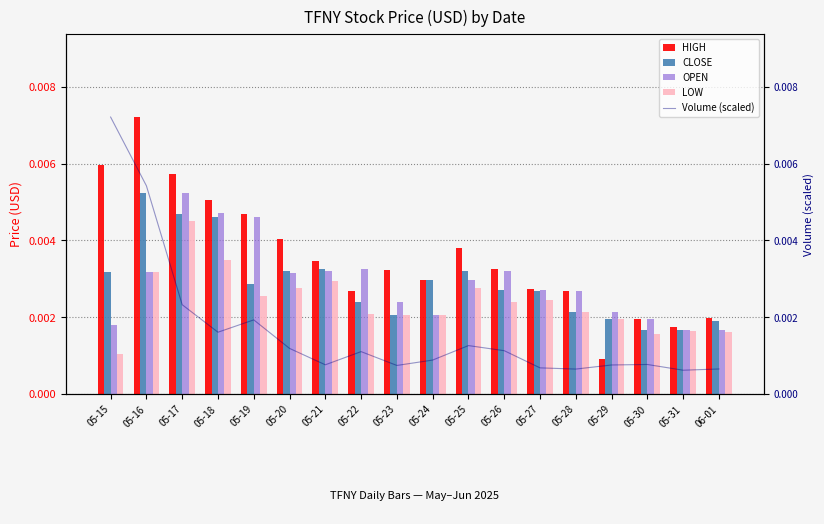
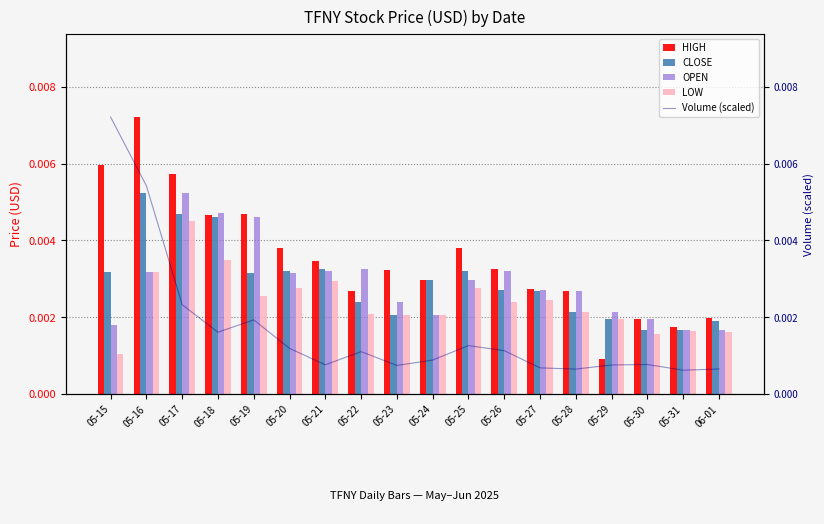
  {
    "HIGH": {
      "05-15": 0.0060,
      "05-16": 0.0072,
      "05-17": 0.0057,
-     "05-18": 0.0051,
+     "05-18": 0.0047,
      "05-19": 0.0047,
-     "05-20": 0.0040,
+     "05-20": 0.0038,
      "05-21": 0.0035,
      "05-22": 0.0027,
      "05-23": 0.0032,
      "05-24": 0.0030,
      "05-25": 0.0038,
      "05-26": 0.0033,
      "05-27": 0.0027,
      "05-28": 0.0027,
      "05-29": 0.0009,
      "05-30": 0.0020,
      "05-31": 0.0017,
      "06-01": 0.0020
    },
    "CLOSE": {
      "05-15": 0.0032,
      "05-16": 0.0052,
      "05-17": 0.0047,
      "05-18": 0.0046,
-     "05-19": 0.0029,
+     "05-19": 0.0032,
      "05-20": 0.0032,
      "05-21": 0.0032,
      "05-22": 0.0024,
      "05-23": 0.0021,
      "05-24": 0.0030,
      "05-25": 0.0032,
      "05-26": 0.0027,
      "05-27": 0.0027,
      "05-28": 0.0021,
      "05-29": 0.0019,
      "05-30": 0.0017,
      "05-31": 0.0017,
      "06-01": 0.0019
    },
    "LOW": {
      "05-15": 0.0010,
      "05-16": 0.0032,
      "05-17": 0.0045,
      "05-18": 0.0035,
      "05-19": 0.0026,
      "05-20": 0.0028,
      "05-21": 0.0029,
      "05-22": 0.0021,
      "05-23": 0.0021,
      "05-24": 0.0021,
      "05-25": 0.0028,
      "05-26": 0.0024,
      "05-27": 0.0024,
      "05-28": 0.0021,
      "05-29": 0.0019,
      "05-30": 0.0016,
      "05-31": 0.0016,
      "06-01": 0.0016
    }
  }
